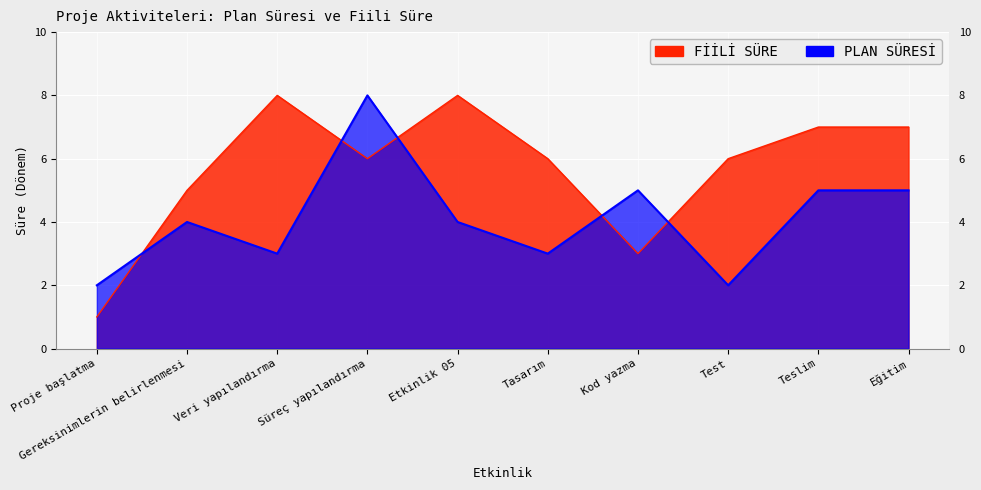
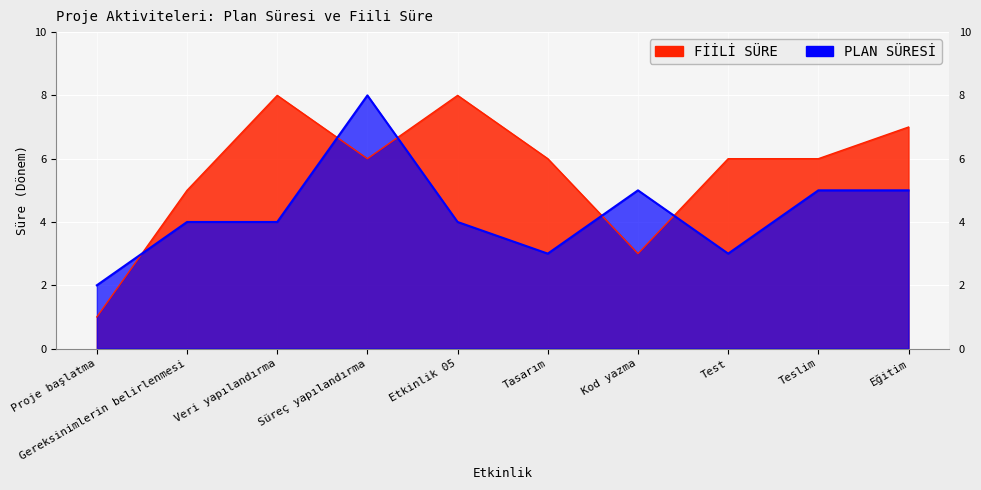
  {
    "FİİLİ SÜRE": {
      "Proje başlatma": 1,
      "Gereksinimlerin belirlenmesi": 5,
      "Veri yapılandırma": 8,
      "Süreç yapılandırma": 6,
      "Etkinlik 05": 8,
      "Tasarım": 6,
      "Kod yazma": 3,
      "Test": 6,
-     "Teslim": 7,
+     "Teslim": 6,
      "Eğitim": 7
    },
    "PLAN SÜRESİ": {
      "Proje başlatma": 2,
      "Gereksinimlerin belirlenmesi": 4,
-     "Veri yapılandırma": 3,
+     "Veri yapılandırma": 4,
      "Süreç yapılandırma": 8,
      "Etkinlik 05": 4,
      "Tasarım": 3,
      "Kod yazma": 5,
-     "Test": 2,
+     "Test": 3,
      "Teslim": 5,
      "Eğitim": 5
    }
  }
